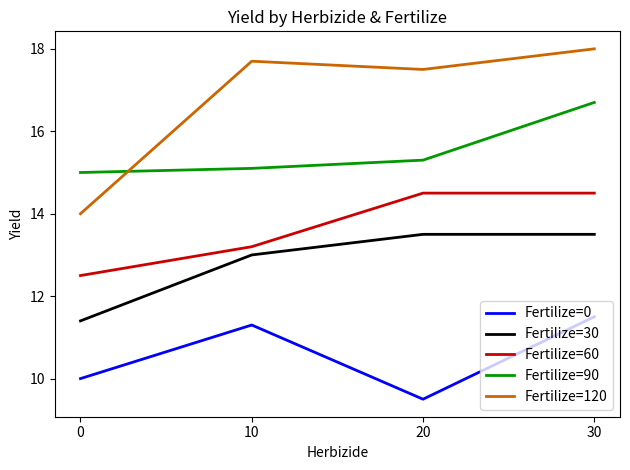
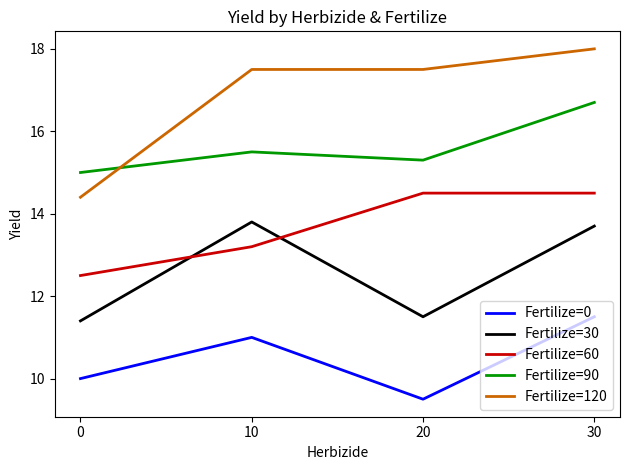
  {
    "Fertilize=0": {
      "0": 10.0,
-     "10": 11.3,
+     "10": 11.0,
      "20": 9.5
    },
    "Fertilize=30": {
      "0": 11.4,
-     "10": 13.0,
-     "20": 13.5,
-     "30": 13.5
+     "10": 13.8,
+     "20": 11.5,
+     "30": 13.7
    },
    "Fertilize=60": {
      "0": 12.5,
      "10": 13.2,
      "20": 14.5,
      "30": 14.5
    },
    "Fertilize=90": {
      "0": 15.0,
-     "10": 15.1,
+     "10": 15.5,
      "20": 15.3,
      "30": 16.7
    },
    "Fertilize=120": {
-     "0": 14.0,
-     "10": 17.7,
+     "0": 14.4,
+     "10": 17.5,
      "20": 17.5,
      "30": 18.0
    }
  }
